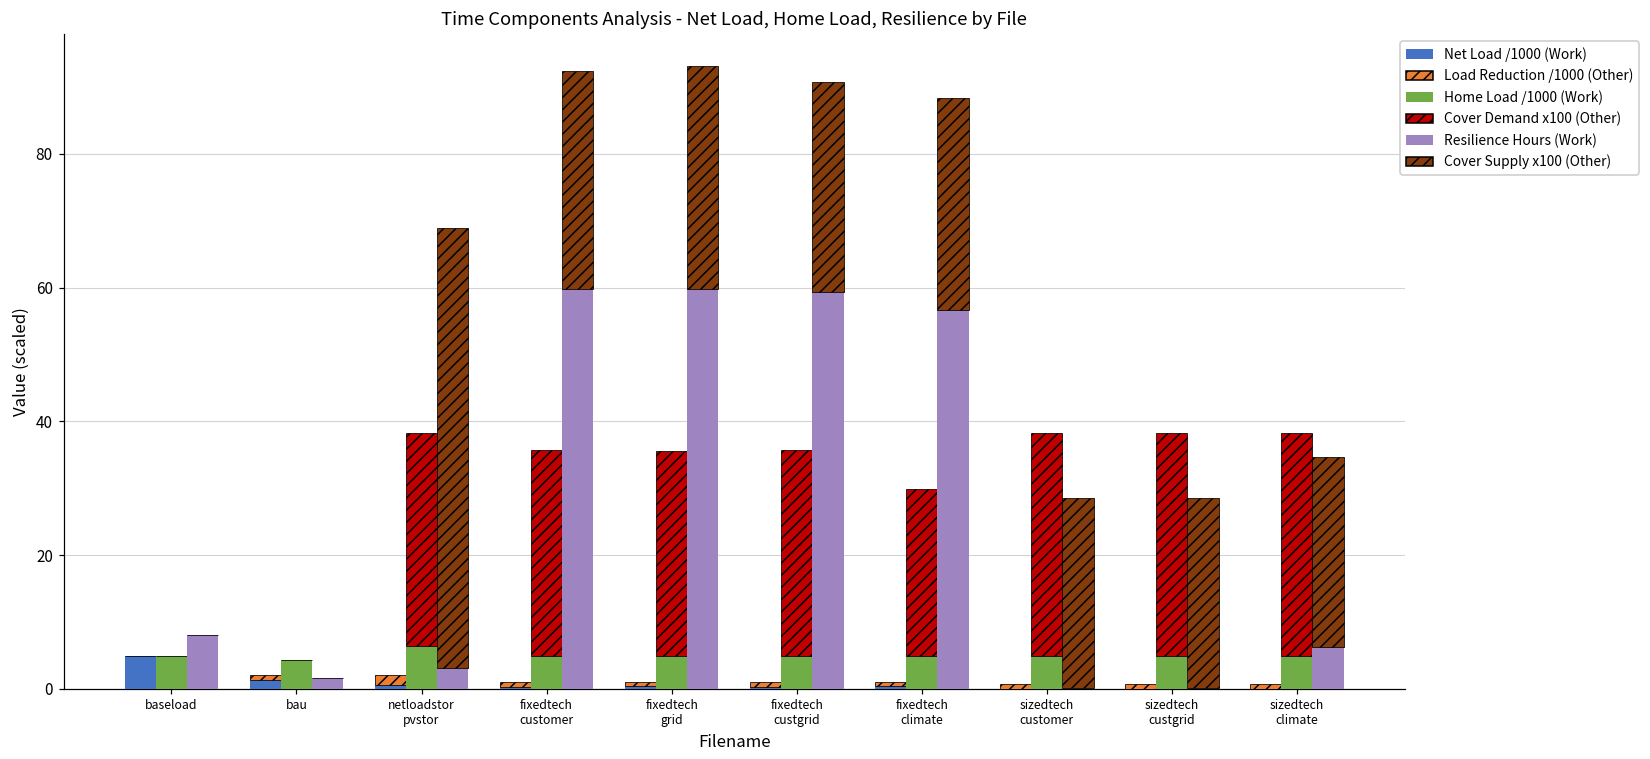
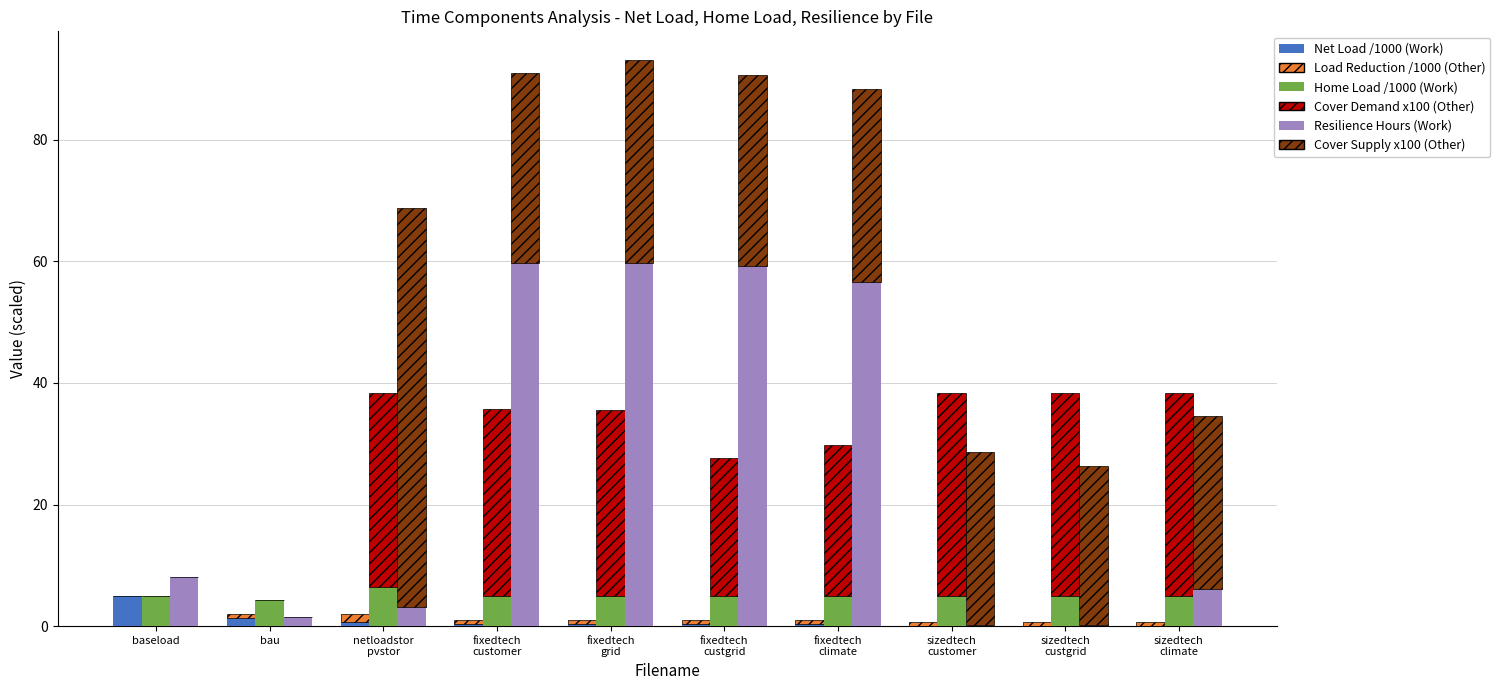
  {
    "Home Load /1000 (Work)": {
      "baseload": 5,
      "bau": 4,
      "netloadstor pvstor": 6,
      "fixedtech customer": 5,
      "fixedtech grid": 5,
      "fixedtech custgrid": 5,
      "fixedtech climate": 5,
      "sizedtech customer": 5,
      "sizedtech custgrid": 5,
      "sizedtech climate": 5
    },
    "Cover Demand x100 (Other)": {
      "baseload": 0,
      "bau": 0,
      "netloadstor pvstor": 32,
      "fixedtech customer": 31,
      "fixedtech grid": 31,
-     "fixedtech custgrid": 31,
+     "fixedtech custgrid": 23,
      "fixedtech climate": 25,
      "sizedtech customer": 33,
      "sizedtech custgrid": 33,
      "sizedtech climate": 33
    },
    "Resilience Hours (Work)": {
      "baseload": 8,
      "bau": 2,
      "netloadstor pvstor": 3,
      "fixedtech customer": 60,
      "fixedtech grid": 60,
      "fixedtech custgrid": 59,
      "fixedtech climate": 57,
      "sizedtech climate": 6
    },
    "Cover Supply x100 (Other)": {
      "baseload": 0,
      "bau": 0,
      "netloadstor pvstor": 66,
-     "fixedtech customer": 33,
+     "fixedtech customer": 31,
      "fixedtech grid": 33,
      "fixedtech custgrid": 31,
      "fixedtech climate": 32,
      "sizedtech customer": 28,
-     "sizedtech custgrid": 28,
+     "sizedtech custgrid": 26,
      "sizedtech climate": 28
    }
  }
